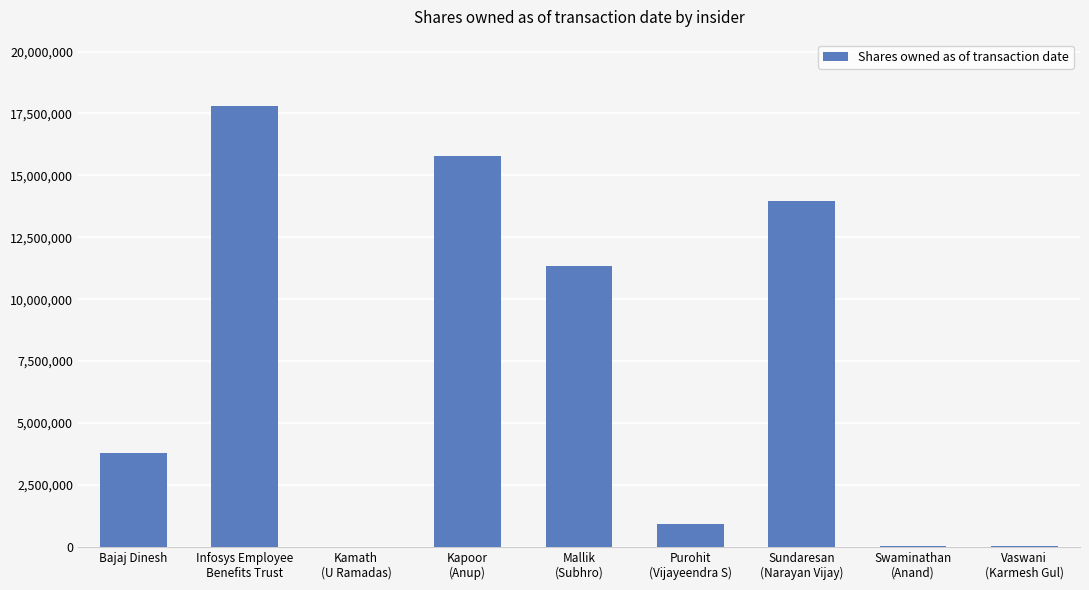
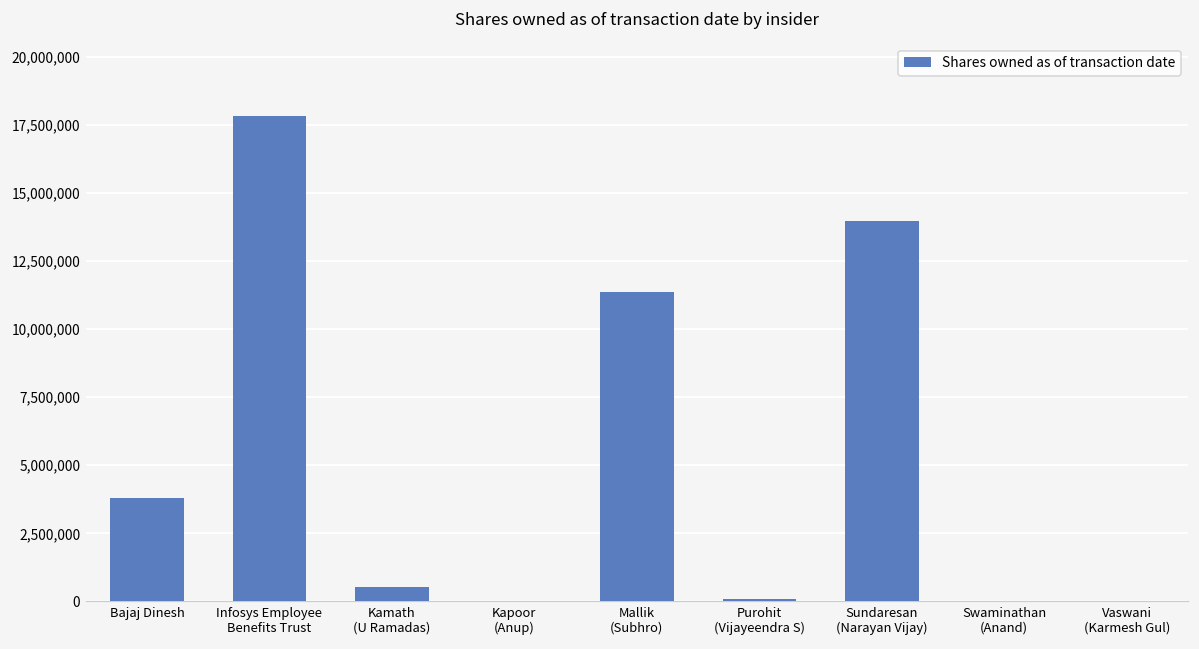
  {
    "Bajaj Dinesh": "3,800,000",
    "Infosys Employee Benefits Trust": "17,800,000",
-   "Kamath (U Ramadas)": "0",
-   "Kapoor (Anup)": "15,800,000",
+   "Kamath (U Ramadas)": "500,000",
+   "Kapoor (Anup)": "0",
    "Mallik (Subhro)": "11,400,000",
-   "Purohit (Vijayeendra S)": "900,000",
+   "Purohit (Vijayeendra S)": "100,000",
    "Sundaresan (Narayan Vijay)": "14,000,000"
  }
